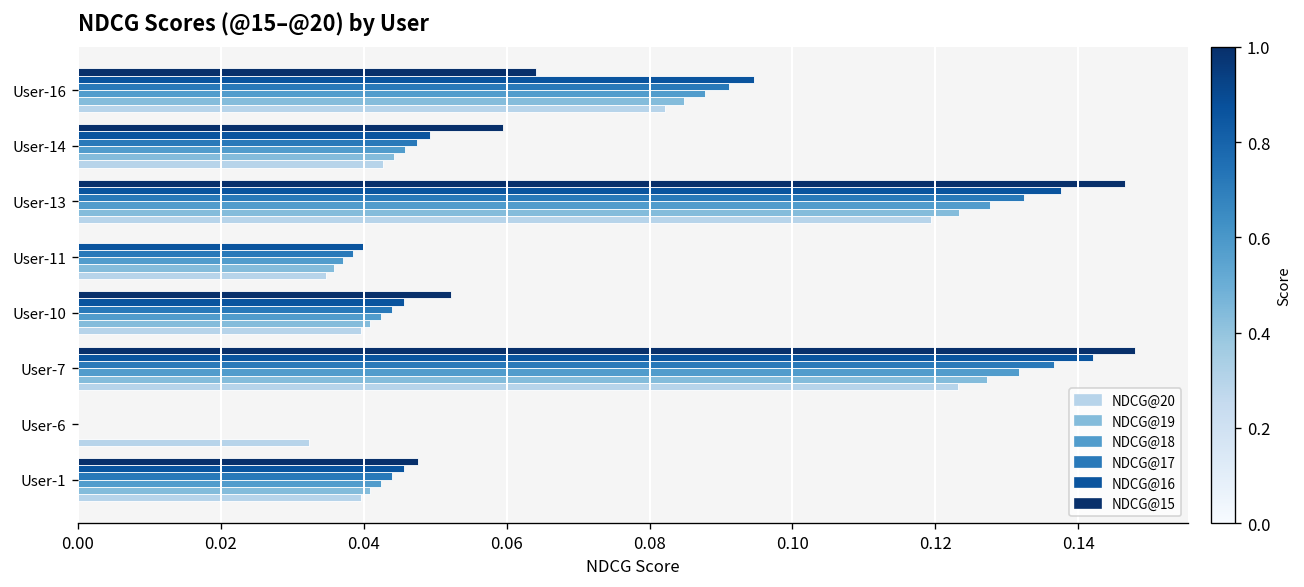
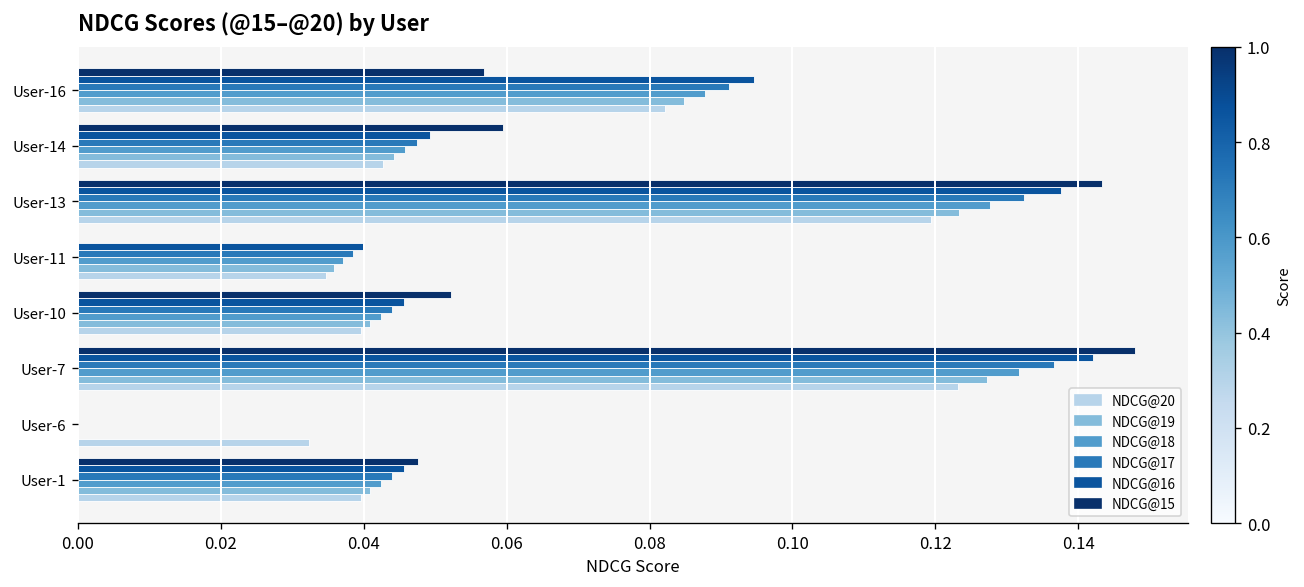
  {
    "NDCG@15": {
-     "User-16": 0.064,
+     "User-16": 0.057,
      "User-14": 0.059,
-     "User-13": 0.147,
+     "User-13": 0.143,
      "User-11": 0.000,
      "User-10": 0.052,
      "User-7": 0.148,
      "User-6": 0.000,
      "User-1": 0.048
    }
  }
